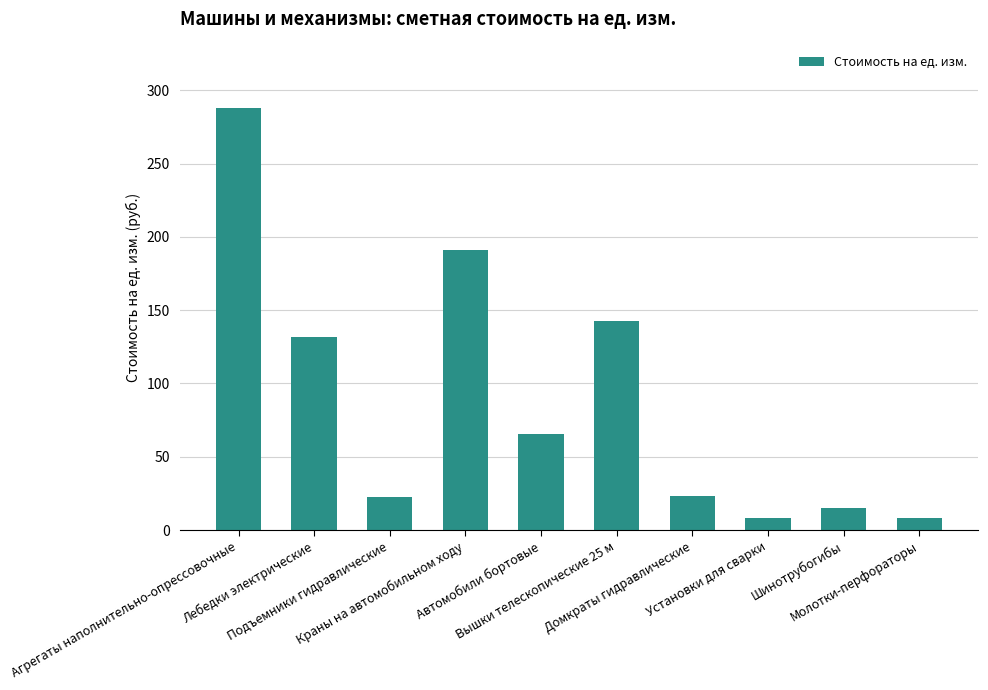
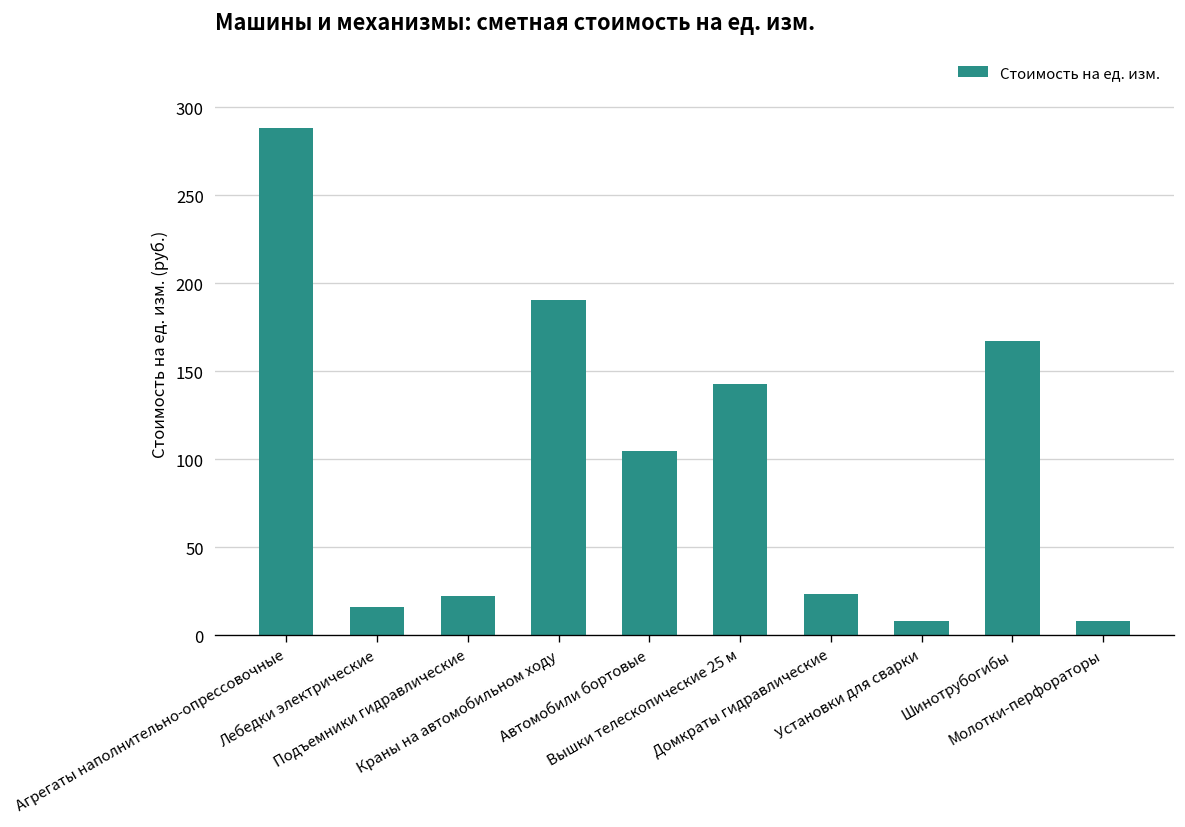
  {
    "Агрегаты наполнительно-опрессовочные": 288,
-   "Лебедки электрические": 131,
+   "Лебедки электрические": 16,
    "Подъемники гидравлические": 22,
    "Краны на автомобильном ходу": 191,
-   "Автомобили бортовые": 66,
+   "Автомобили бортовые": 105,
    "Вышки телескопические 25 м": 143,
    "Домкраты гидравлические": 24,
    "Установки для сварки": 8,
-   "Шинотрубогибы": 15,
+   "Шинотрубогибы": 167,
    "Молотки-перфораторы": 8
  }
